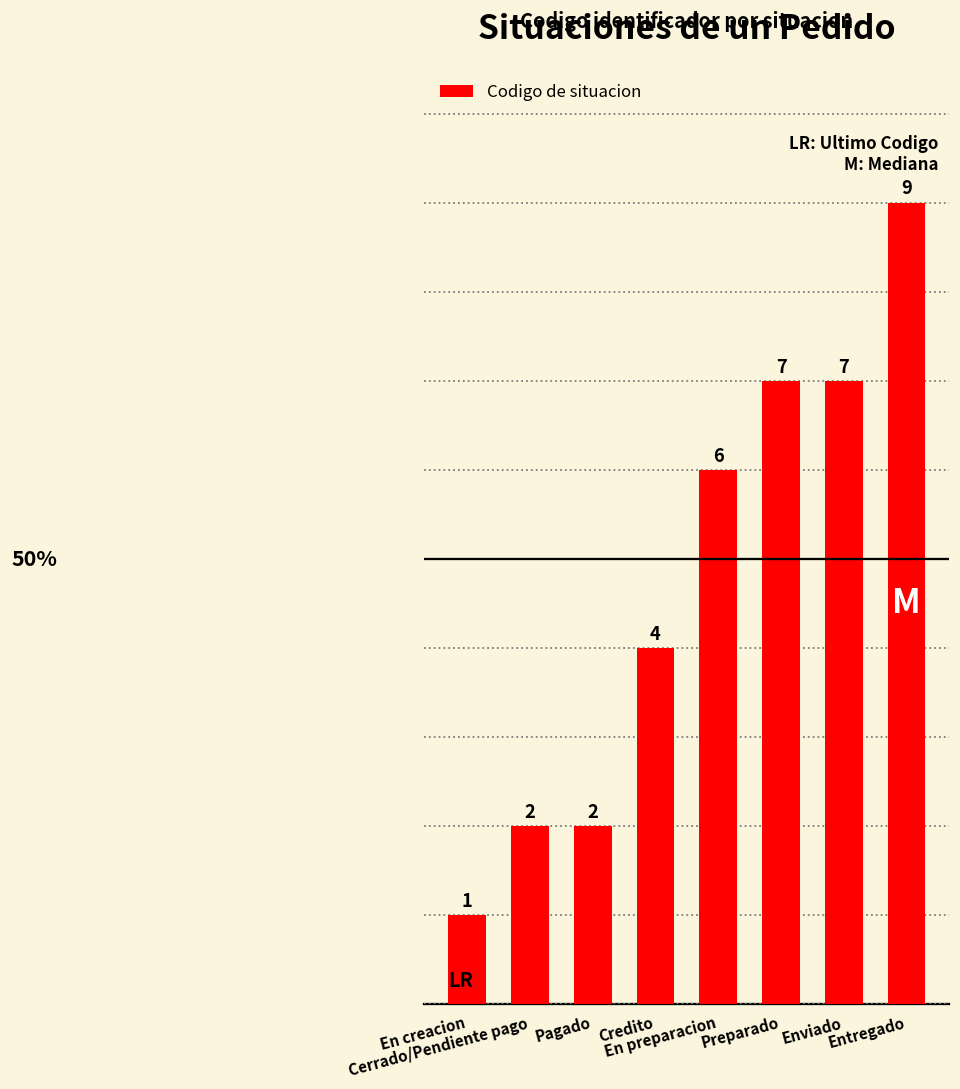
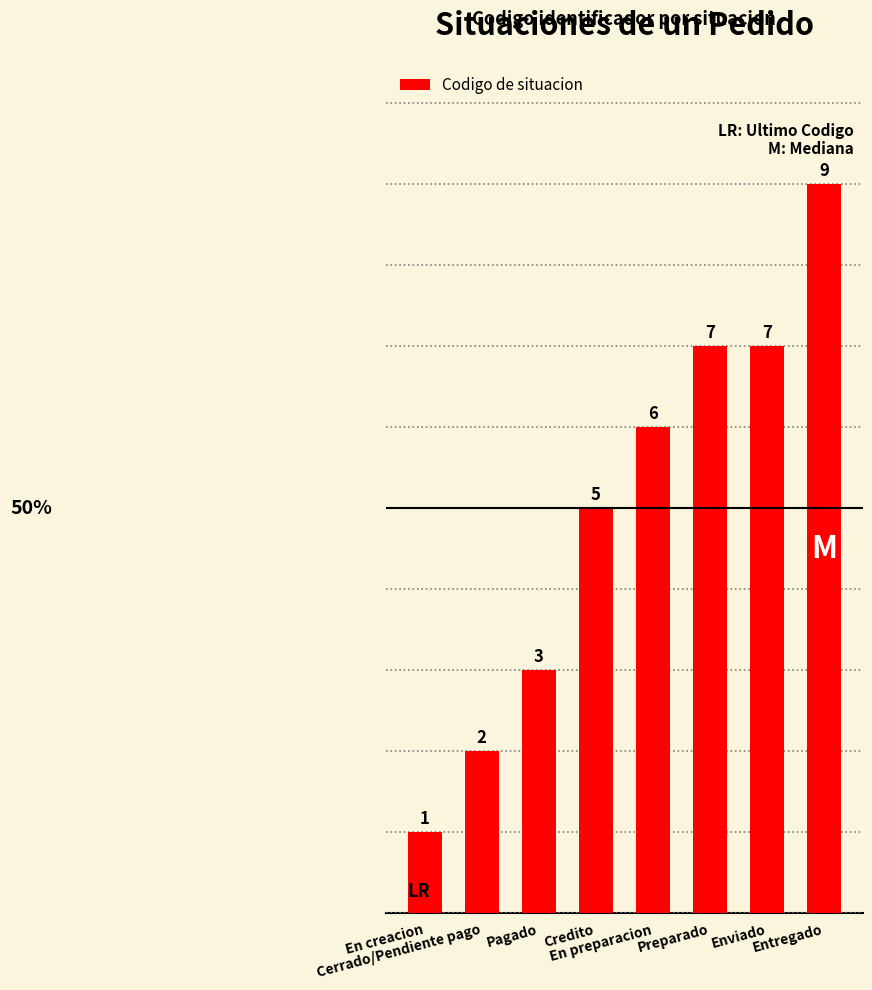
  {
    "En creacion": 1,
    "Cerrado/Pendiente pago": 2,
-   "Pagado": 2,
-   "Credito": 4,
+   "Pagado": 3,
+   "Credito": 5,
    "En preparacion": 6,
    "Preparado": 7,
    "Enviado": 7
  }
